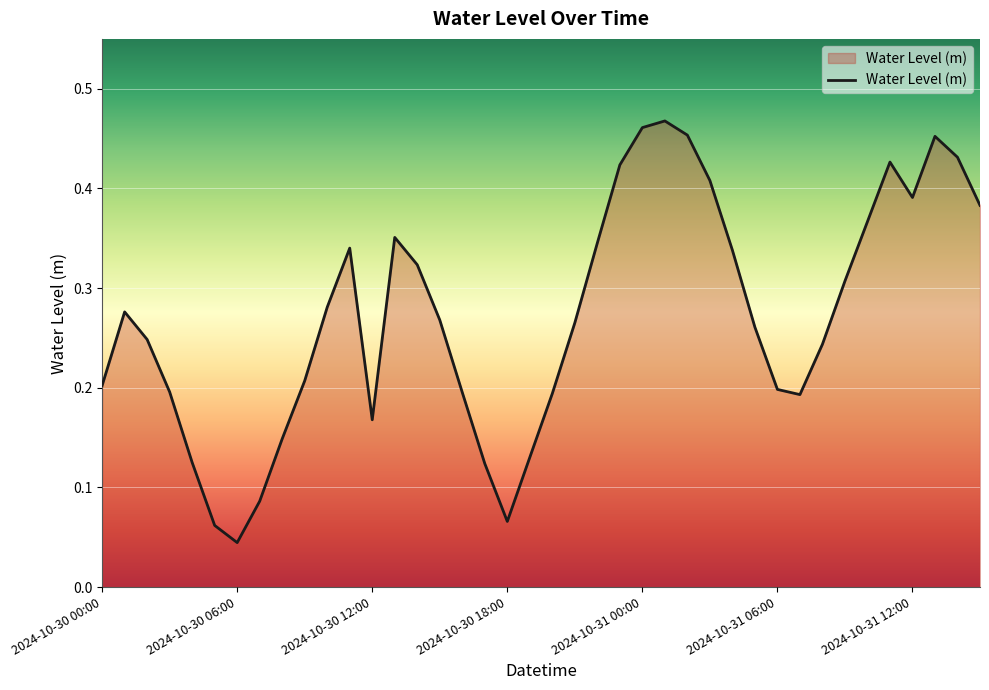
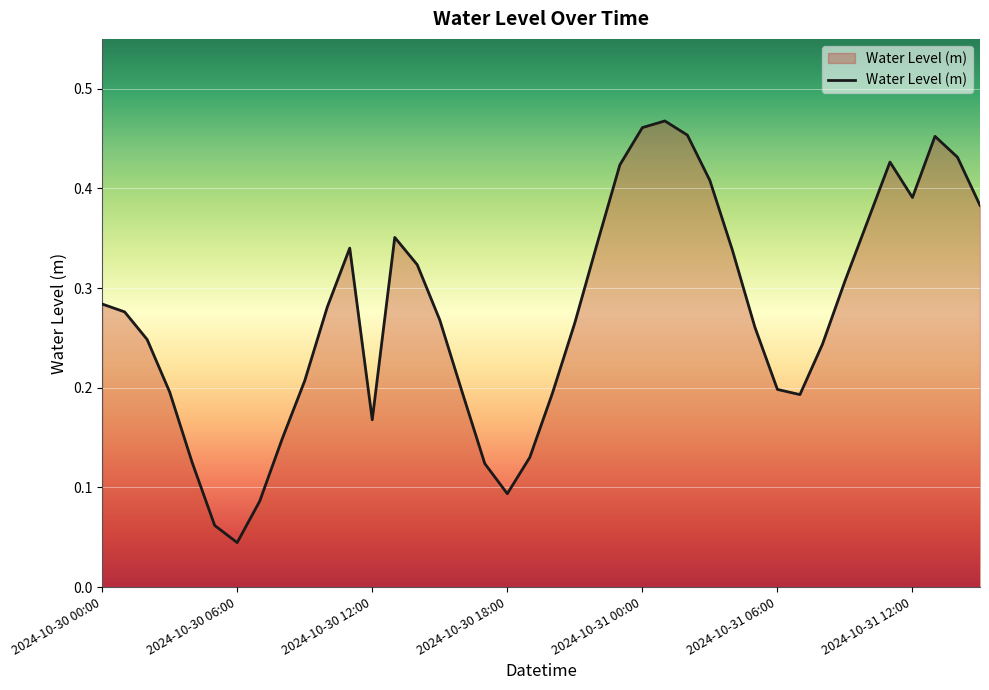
  {
-   "2024-10-30 00:00": 0.20,
+   "2024-10-30 00:00": 0.28,
    "2024-10-30 06:00": 0.04,
    "2024-10-30 12:00": 0.17,
-   "2024-10-30 18:00": 0.07,
+   "2024-10-30 18:00": 0.09,
    "2024-10-31 00:00": 0.46,
    "2024-10-31 06:00": 0.20,
    "2024-10-31 12:00": 0.39
  }
